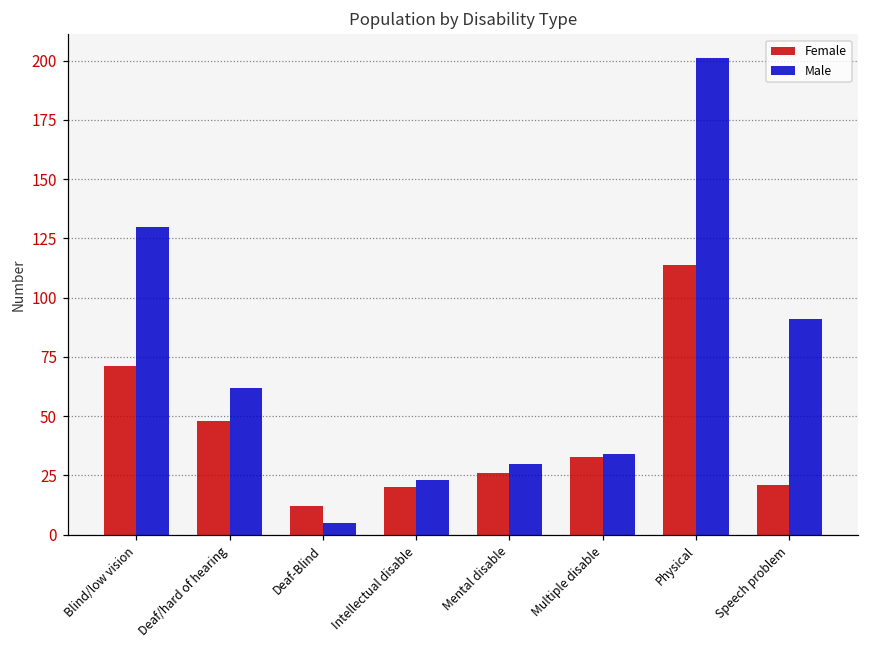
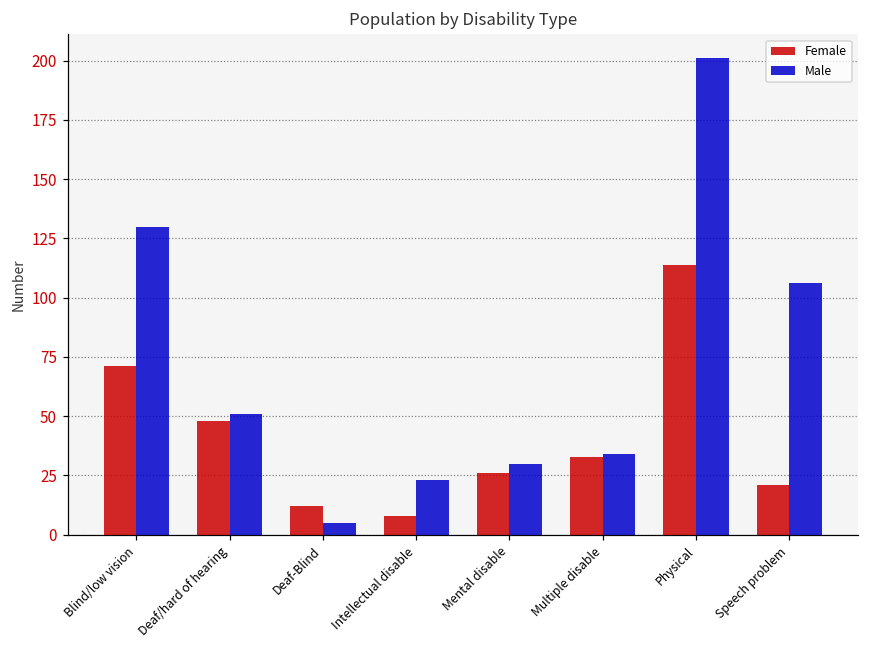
  {
    "Female": {
      "Blind/low vision": 71,
      "Deaf/hard of hearing": 48,
      "Deaf-Blind": 12,
-     "Intellectual disable": 20,
+     "Intellectual disable": 8,
      "Mental disable": 26,
      "Multiple disable": 33,
      "Physical": 114,
      "Speech problem": 21
    },
    "Male": {
      "Blind/low vision": 130,
-     "Deaf/hard of hearing": 62,
+     "Deaf/hard of hearing": 51,
      "Deaf-Blind": 5,
      "Intellectual disable": 23,
      "Mental disable": 30,
      "Multiple disable": 34,
      "Physical": 201,
-     "Speech problem": 91
+     "Speech problem": 106
    }
  }
